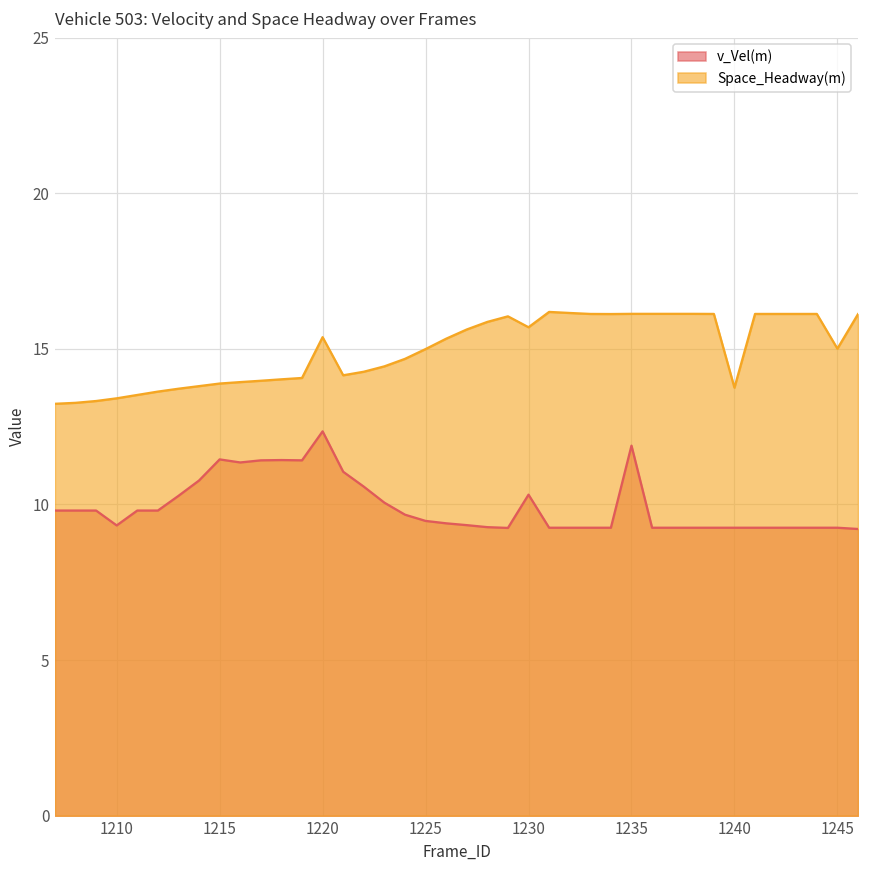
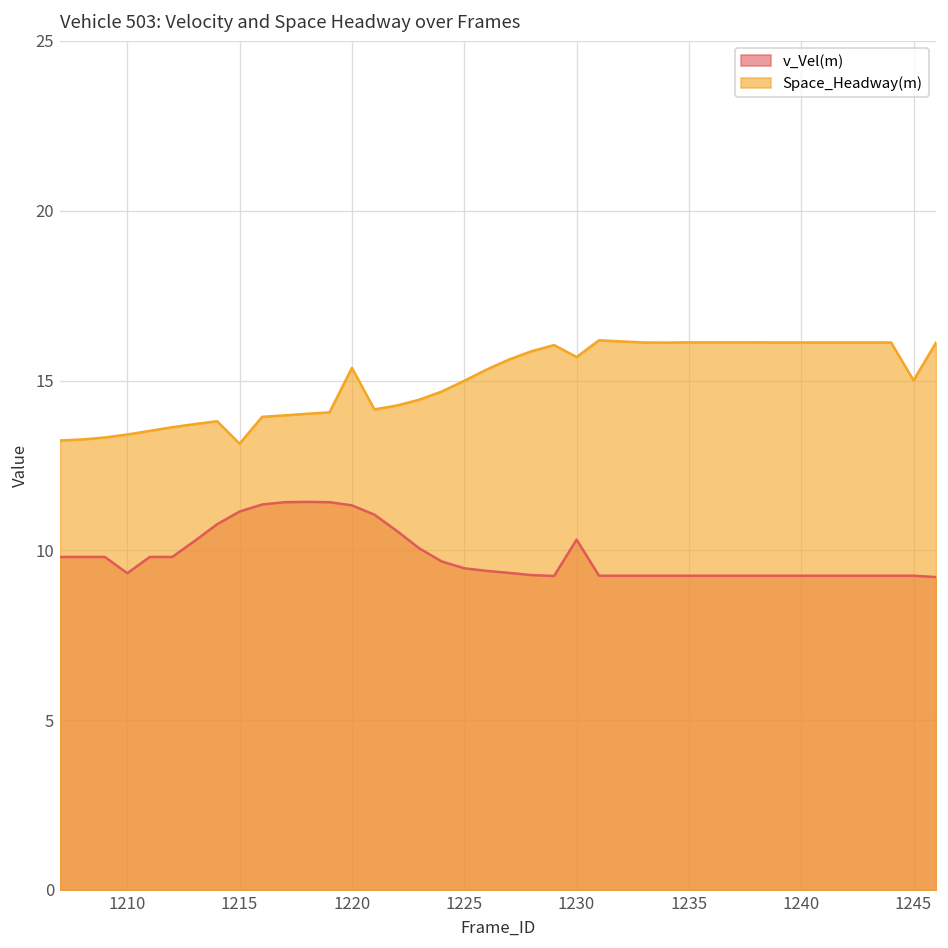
  {
    "v_Vel(m)": {
      "1210": 9.3,
-     "1215": 11.4,
-     "1220": 12.3,
+     "1215": 11.1,
+     "1220": 11.3,
      "1225": 9.5,
      "1230": 10.3,
-     "1235": 11.9,
+     "1235": 9.3,
      "1240": 9.3,
      "1245": 9.3
    },
    "Space_Headway(m)": {
      "1210": 13.4,
-     "1215": 13.9,
+     "1215": 13.1,
      "1220": 15.4,
      "1225": 15.0,
      "1230": 15.7,
      "1235": 16.1,
-     "1240": 13.8,
+     "1240": 16.1,
      "1245": 15.0
    }
  }
